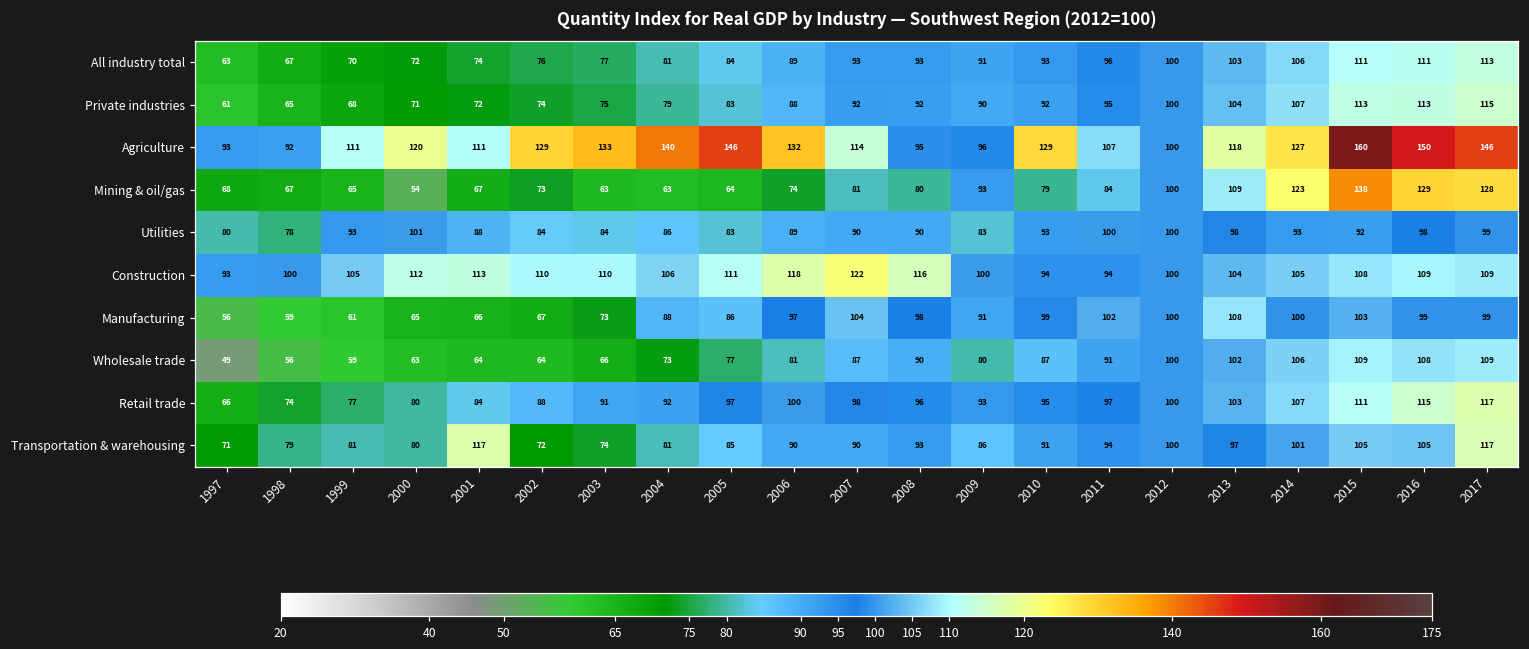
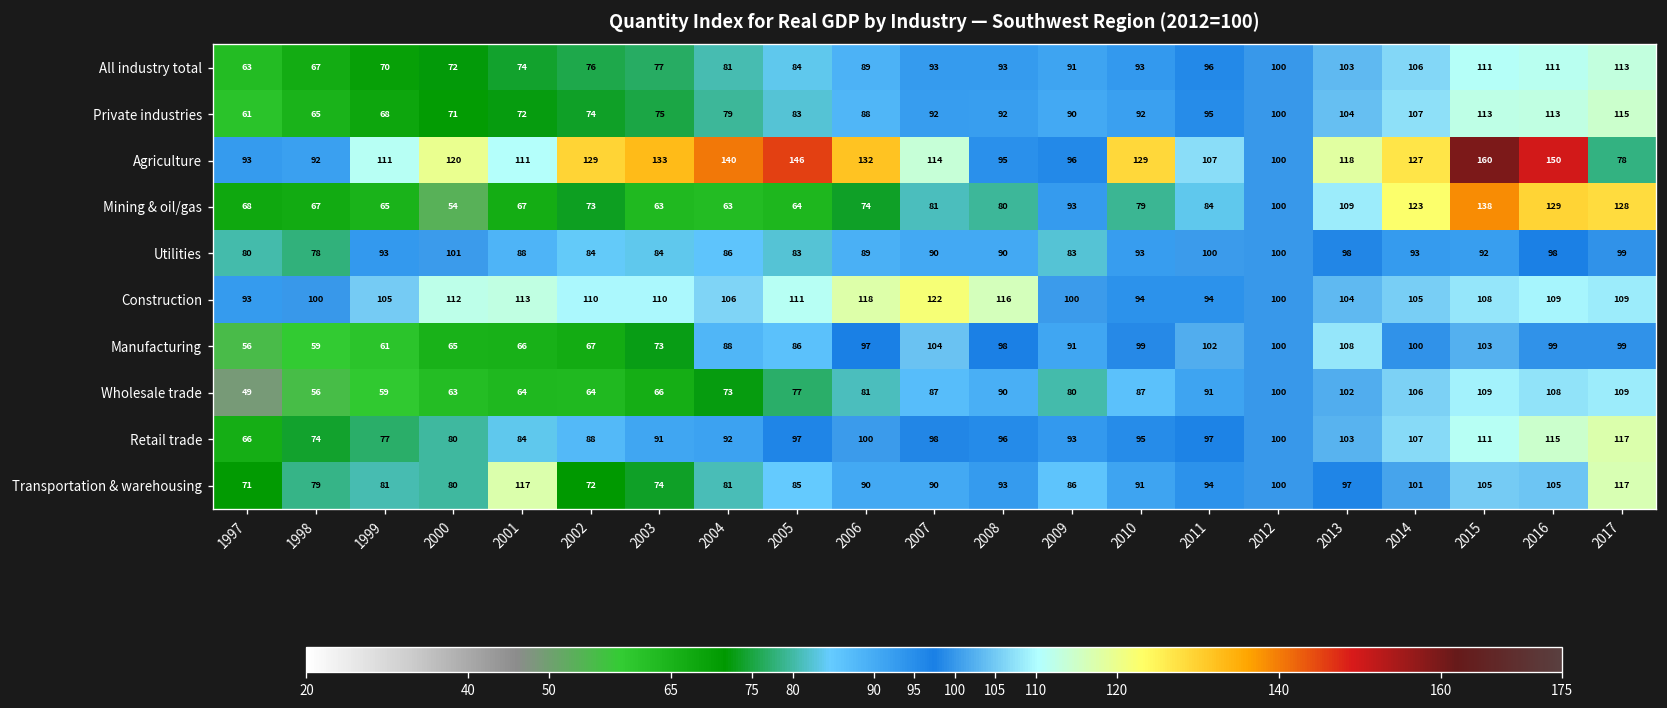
  {
    "Agriculture": {
      "1997": 93,
      "1998": 92,
      "1999": 111,
      "2000": 120,
      "2001": 111,
      "2002": 129,
      "2003": 133,
      "2004": 140,
      "2005": 146,
      "2006": 132,
      "2007": 114,
      "2008": 95,
      "2009": 96,
      "2010": 129,
      "2011": 107,
      "2012": 100,
      "2013": 118,
      "2014": 127,
      "2015": 160,
      "2016": 150,
-     "2017": 146
+     "2017": 78
    }
  }
